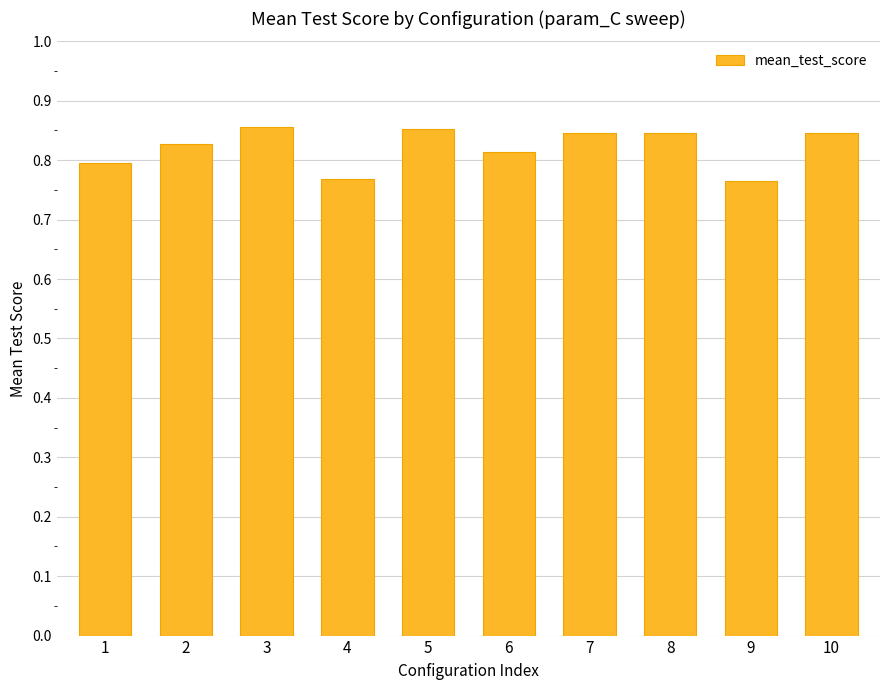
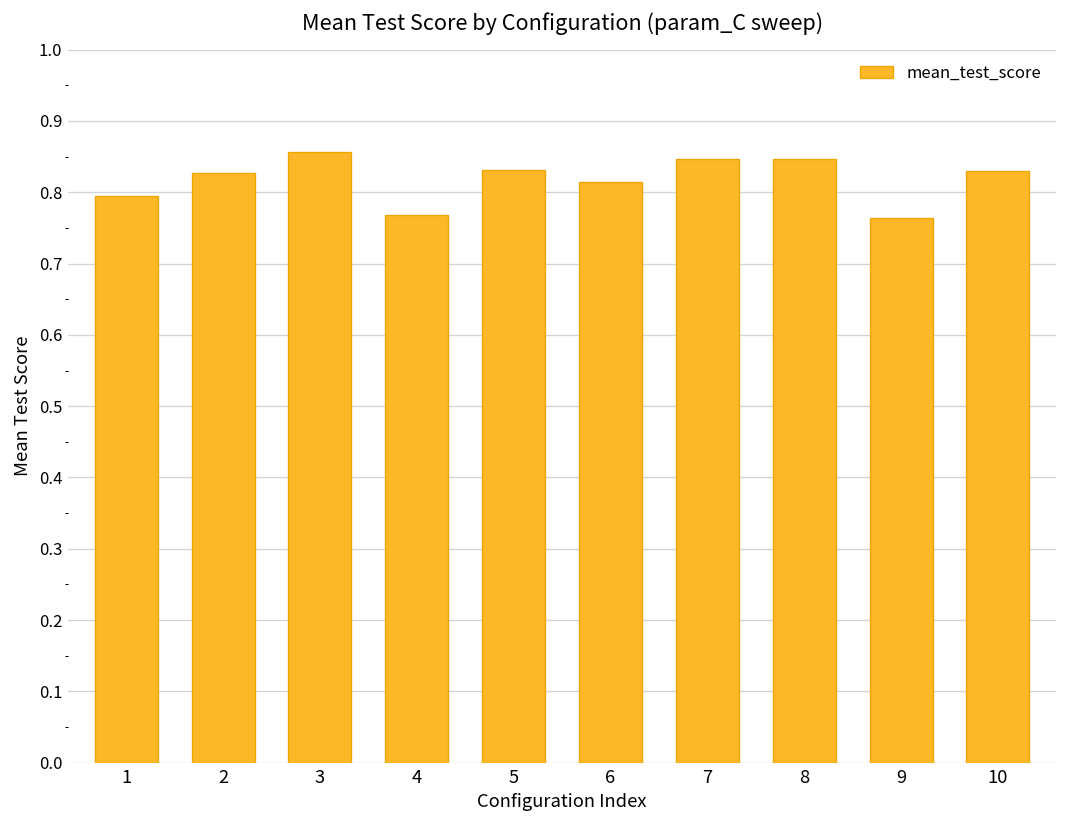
  {
    "1": 0.79,
    "2": 0.83,
    "3": 0.86,
    "4": 0.77,
-   "5": 0.85,
+   "5": 0.83,
    "6": 0.81,
    "7": 0.85,
    "8": 0.85,
    "9": 0.76,
-   "10": 0.85
+   "10": 0.83
  }
